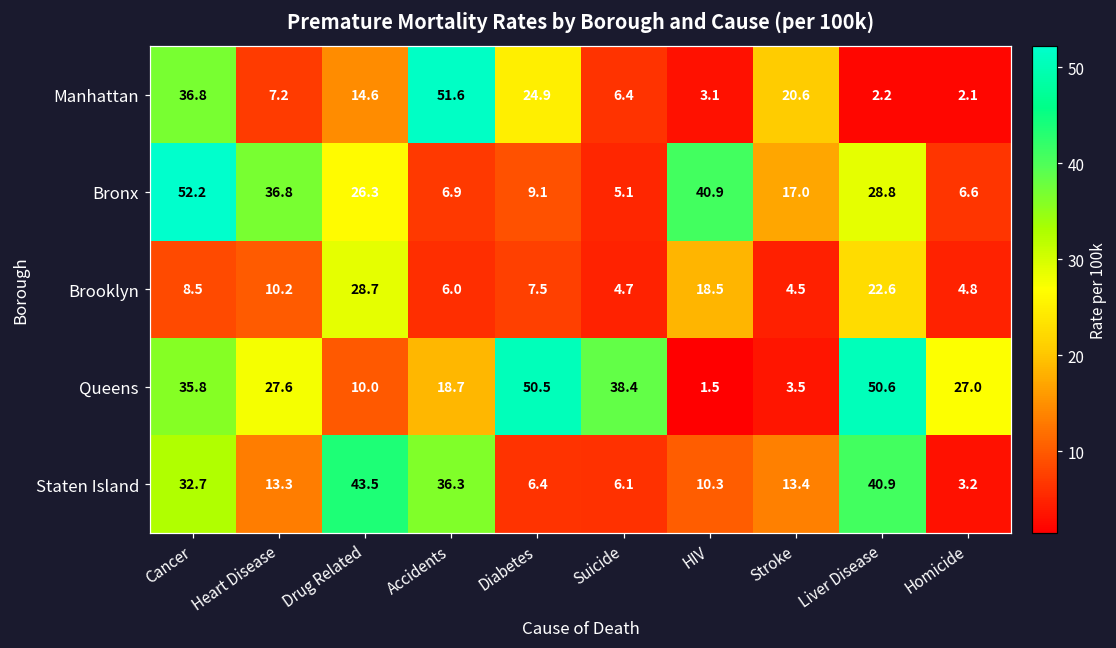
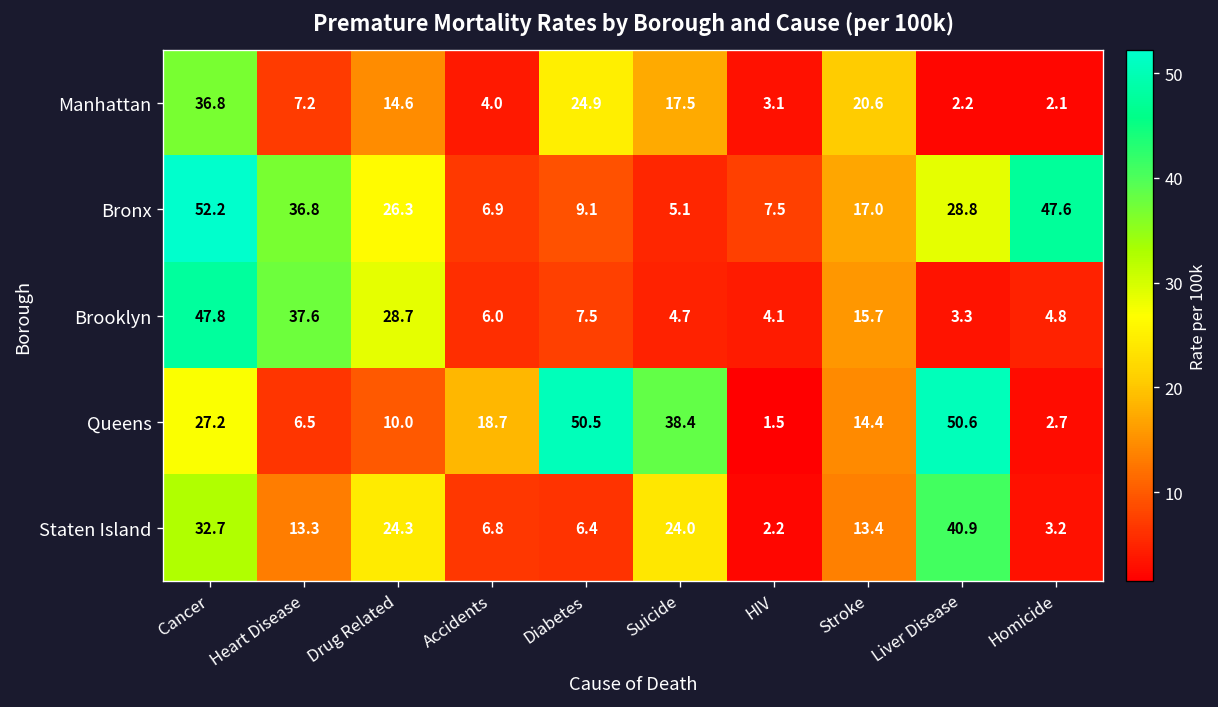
  {
    "Manhattan": {
      "Cancer": 36.8,
      "Heart Disease": 7.2,
      "Drug Related": 14.6,
-     "Accidents": 51.6,
+     "Accidents": 4.0,
      "Diabetes": 24.9,
-     "Suicide": 6.4,
+     "Suicide": 17.5,
      "HIV": 3.1,
      "Stroke": 20.6,
      "Liver Disease": 2.2,
      "Homicide": 2.1
    },
    "Bronx": {
      "Cancer": 52.2,
      "Heart Disease": 36.8,
      "Drug Related": 26.3,
      "Accidents": 6.9,
      "Diabetes": 9.1,
      "Suicide": 5.1,
-     "HIV": 40.9,
+     "HIV": 7.5,
      "Stroke": 17.0,
      "Liver Disease": 28.8,
-     "Homicide": 6.6
+     "Homicide": 47.6
    },
    "Brooklyn": {
-     "Cancer": 8.5,
-     "Heart Disease": 10.2,
+     "Cancer": 47.8,
+     "Heart Disease": 37.6,
      "Drug Related": 28.7,
      "Accidents": 6.0,
      "Diabetes": 7.5,
      "Suicide": 4.7,
-     "HIV": 18.5,
-     "Stroke": 4.5,
-     "Liver Disease": 22.6,
+     "HIV": 4.1,
+     "Stroke": 15.7,
+     "Liver Disease": 3.3,
      "Homicide": 4.8
    },
    "Queens": {
-     "Cancer": 35.8,
-     "Heart Disease": 27.6,
+     "Cancer": 27.2,
+     "Heart Disease": 6.5,
      "Drug Related": 10.0,
      "Accidents": 18.7,
      "Diabetes": 50.5,
      "Suicide": 38.4,
      "HIV": 1.5,
-     "Stroke": 3.5,
+     "Stroke": 14.4,
      "Liver Disease": 50.6,
-     "Homicide": 27.0
+     "Homicide": 2.7
    },
    "Staten Island": {
      "Cancer": 32.7,
      "Heart Disease": 13.3,
-     "Drug Related": 43.5,
-     "Accidents": 36.3,
+     "Drug Related": 24.3,
+     "Accidents": 6.8,
      "Diabetes": 6.4,
-     "Suicide": 6.1,
-     "HIV": 10.3,
+     "Suicide": 24.0,
+     "HIV": 2.2,
      "Stroke": 13.4,
      "Liver Disease": 40.9,
      "Homicide": 3.2
    }
  }
